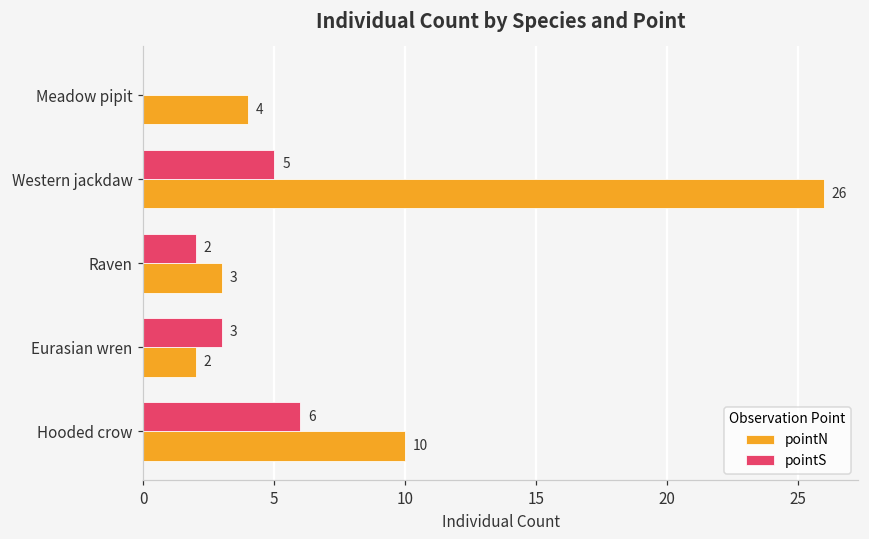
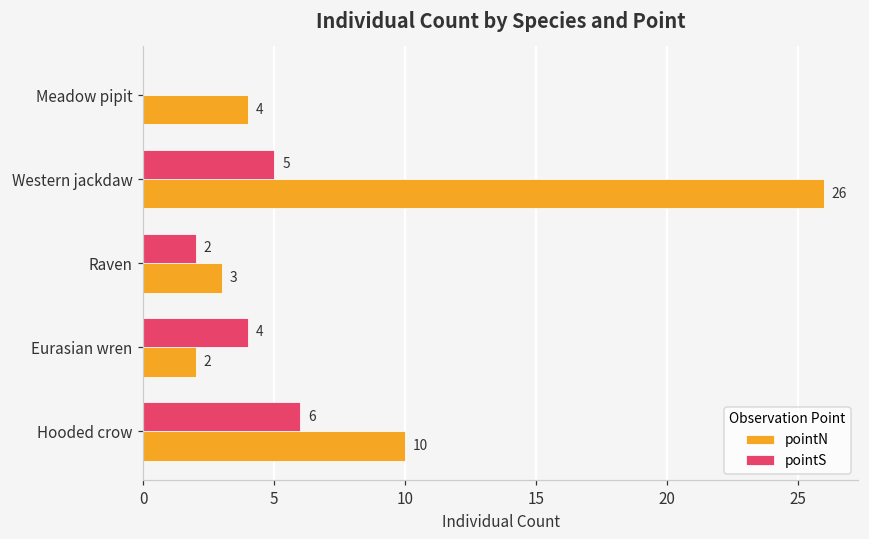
  {
    "pointN": {
      "Meadow pipit": 4,
      "Western jackdaw": 26,
      "Raven": 3,
      "Eurasian wren": 2,
      "Hooded crow": 10
    },
    "pointS": {
      "Western jackdaw": 5,
      "Raven": 2,
-     "Eurasian wren": 3,
+     "Eurasian wren": 4,
      "Hooded crow": 6
    }
  }
